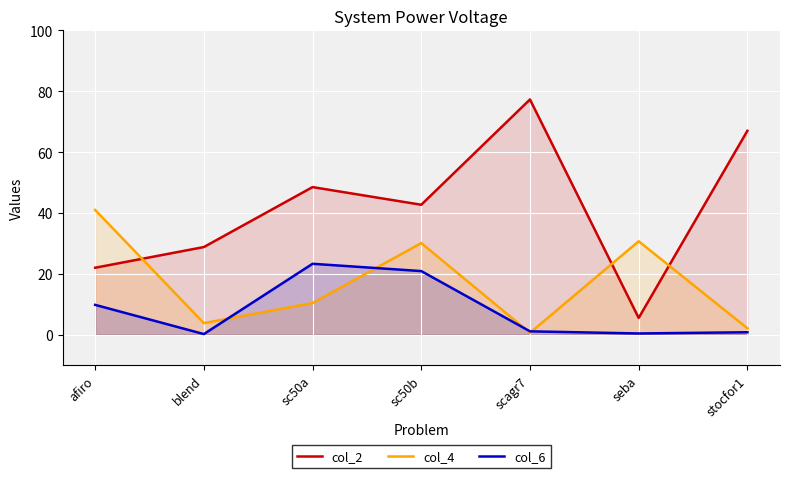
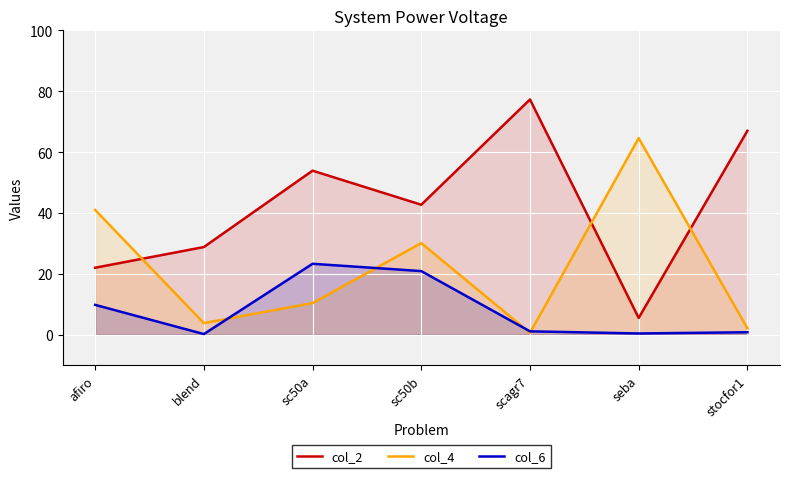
  {
    "col_2": {
      "afiro": 22,
      "blend": 29,
-     "sc50a": 49,
+     "sc50a": 54,
      "sc50b": 43,
      "scagr7": 77,
      "seba": 6,
      "stocfor1": 67
    },
    "col_4": {
      "afiro": 41,
      "blend": 4,
      "sc50a": 10,
      "sc50b": 30,
-     "seba": 31,
+     "seba": 65,
      "stocfor1": 2
    },
    "col_6": {
      "afiro": 10,
      "blend": 0,
      "sc50a": 23,
      "sc50b": 21,
      "seba": 0,
      "stocfor1": 1
    }
  }
